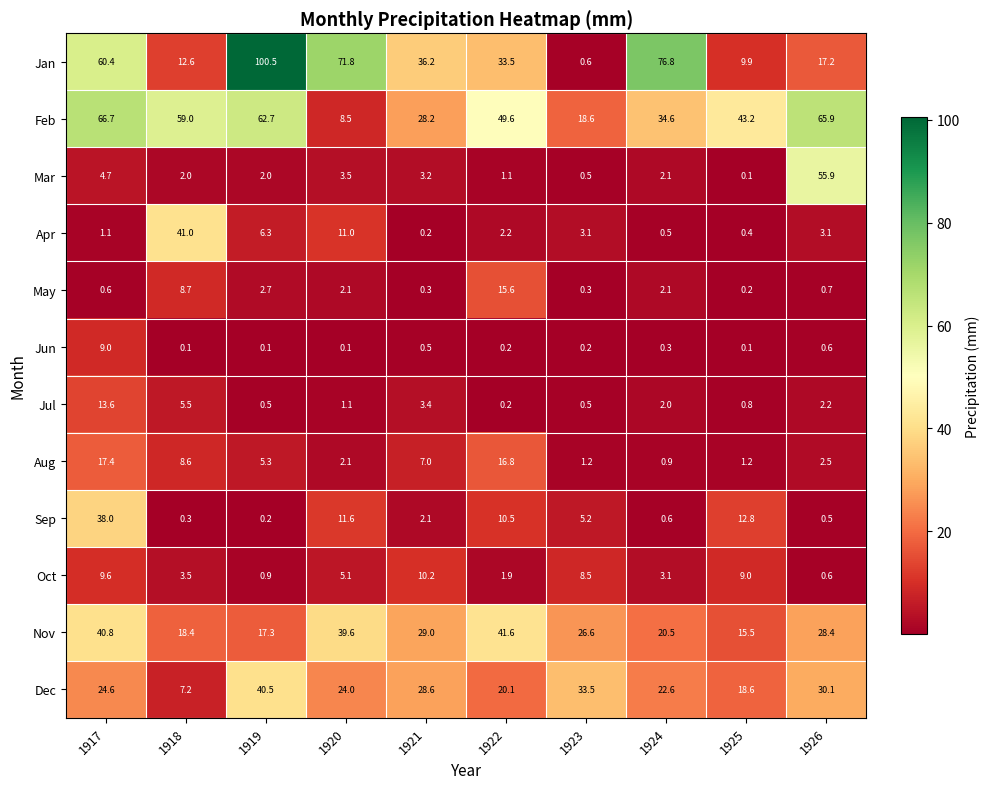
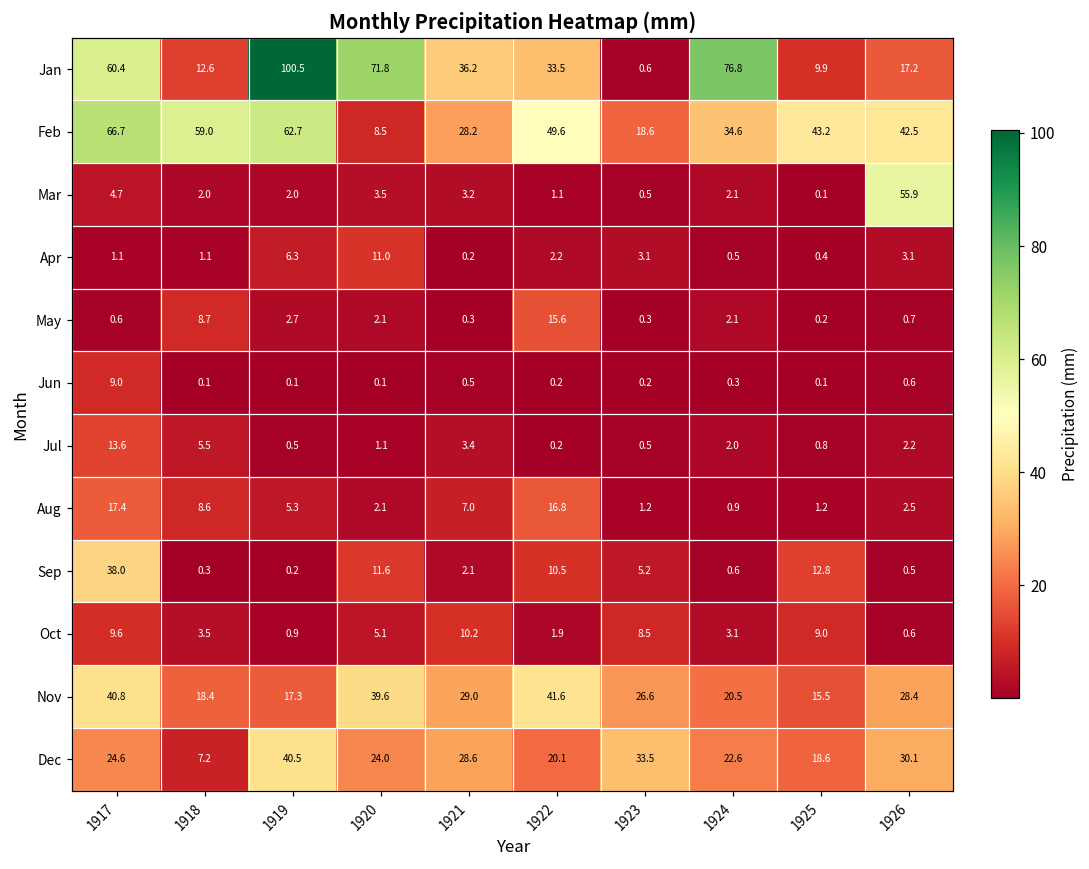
  {
    "Jan": {
      "1917": 60.4,
      "1918": 12.6,
      "1919": 100.5,
      "1920": 71.8,
      "1921": 36.2,
      "1922": 33.5,
      "1923": 0.6,
      "1924": 76.8,
      "1925": 9.9,
      "1926": 17.2
    },
    "Feb": {
      "1917": 66.7,
      "1918": 59.0,
      "1919": 62.7,
      "1920": 8.5,
      "1921": 28.2,
      "1922": 49.6,
      "1923": 18.6,
      "1924": 34.6,
      "1925": 43.2,
-     "1926": 65.9
+     "1926": 42.5
    },
    "Mar": {
      "1917": 4.7,
      "1918": 2.0,
      "1919": 2.0,
      "1920": 3.5,
      "1921": 3.2,
      "1922": 1.1,
      "1923": 0.5,
      "1924": 2.1,
      "1925": 0.1,
      "1926": 55.9
    },
    "Apr": {
      "1917": 1.1,
-     "1918": 41.0,
+     "1918": 1.1,
      "1919": 6.3,
      "1920": 11.0,
      "1921": 0.2,
      "1922": 2.2,
      "1923": 3.1,
      "1924": 0.5,
      "1925": 0.4,
      "1926": 3.1
    },
    "May": {
      "1917": 0.6,
      "1918": 8.7,
      "1919": 2.7,
      "1920": 2.1,
      "1921": 0.3,
      "1922": 15.6,
      "1923": 0.3,
      "1924": 2.1,
      "1925": 0.2,
      "1926": 0.7
    },
    "Jun": {
      "1917": 9.0,
      "1918": 0.1,
      "1919": 0.1,
      "1920": 0.1,
      "1921": 0.5,
      "1922": 0.2,
      "1923": 0.2,
      "1924": 0.3,
      "1925": 0.1,
      "1926": 0.6
    },
    "Jul": {
      "1917": 13.6,
      "1918": 5.5,
      "1919": 0.5,
      "1920": 1.1,
      "1921": 3.4,
      "1922": 0.2,
      "1923": 0.5,
      "1924": 2.0,
      "1925": 0.8,
      "1926": 2.2
    },
    "Aug": {
      "1917": 17.4,
      "1918": 8.6,
      "1919": 5.3,
      "1920": 2.1,
      "1921": 7.0,
      "1922": 16.8,
      "1923": 1.2,
      "1924": 0.9,
      "1925": 1.2,
      "1926": 2.5
    },
    "Sep": {
      "1917": 38.0,
      "1918": 0.3,
      "1919": 0.2,
      "1920": 11.6,
      "1921": 2.1,
      "1922": 10.5,
      "1923": 5.2,
      "1924": 0.6,
      "1925": 12.8,
      "1926": 0.5
    },
    "Oct": {
      "1917": 9.6,
      "1918": 3.5,
      "1919": 0.9,
      "1920": 5.1,
      "1921": 10.2,
      "1922": 1.9,
      "1923": 8.5,
      "1924": 3.1,
      "1925": 9.0,
      "1926": 0.6
    },
    "Nov": {
      "1917": 40.8,
      "1918": 18.4,
      "1919": 17.3,
      "1920": 39.6,
      "1921": 29.0,
      "1922": 41.6,
      "1923": 26.6,
      "1924": 20.5,
      "1925": 15.5,
      "1926": 28.4
    },
    "Dec": {
      "1917": 24.6,
      "1918": 7.2,
      "1919": 40.5,
      "1920": 24.0,
      "1921": 28.6,
      "1922": 20.1,
      "1923": 33.5,
      "1924": 22.6,
      "1925": 18.6,
      "1926": 30.1
    }
  }
